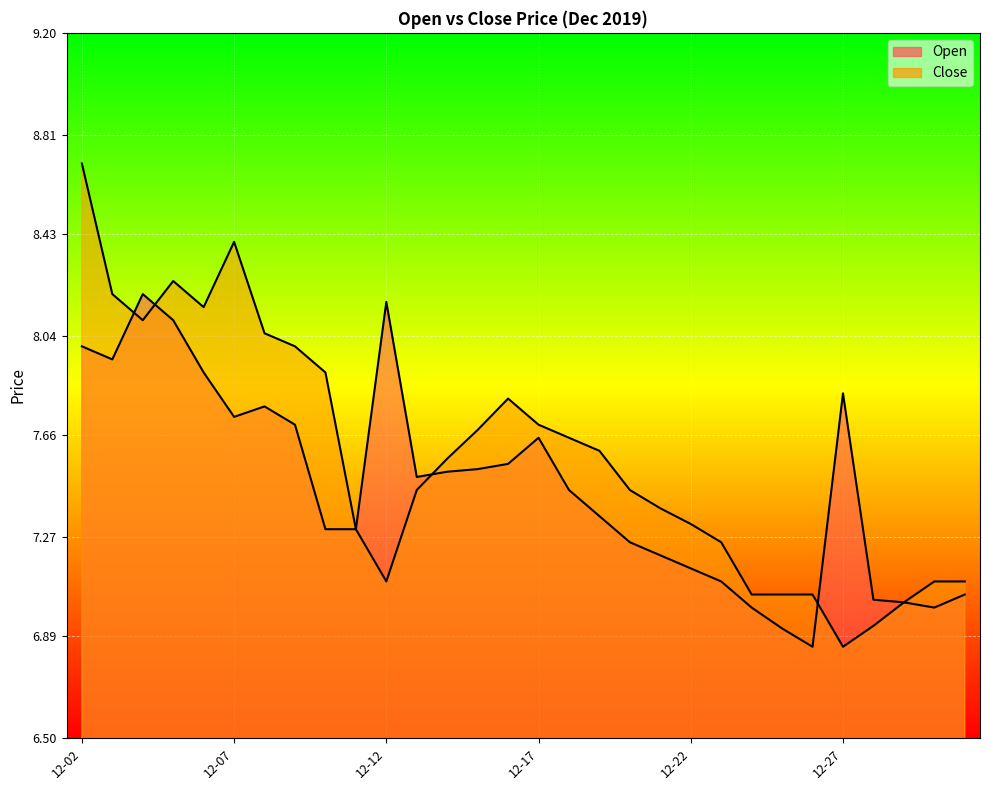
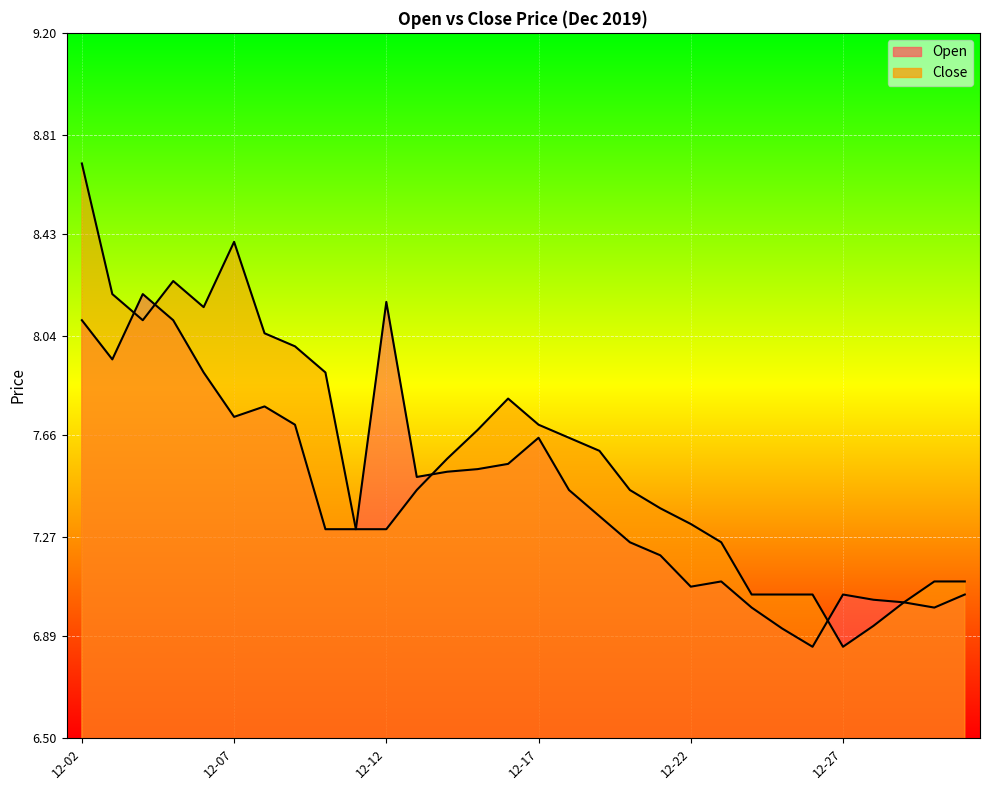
  {
    "Open": {
-     "12-02": 8.0,
+     "12-02": 8.1,
      "12-07": 7.73,
      "12-12": 8.17,
      "12-17": 7.65,
-     "12-22": 7.15,
-     "12-27": 7.82
+     "12-22": 7.08,
+     "12-27": 7.05
    },
    "Close": {
      "12-02": 8.7,
      "12-07": 8.4,
-     "12-12": 7.1,
+     "12-12": 7.3,
      "12-17": 7.7,
      "12-22": 7.32,
      "12-27": 6.85
    }
  }
